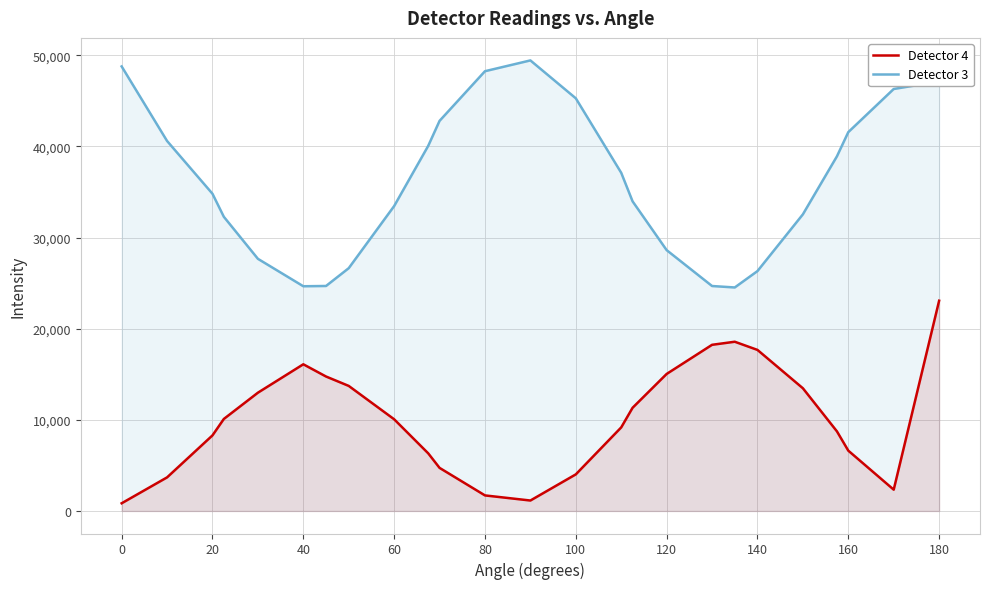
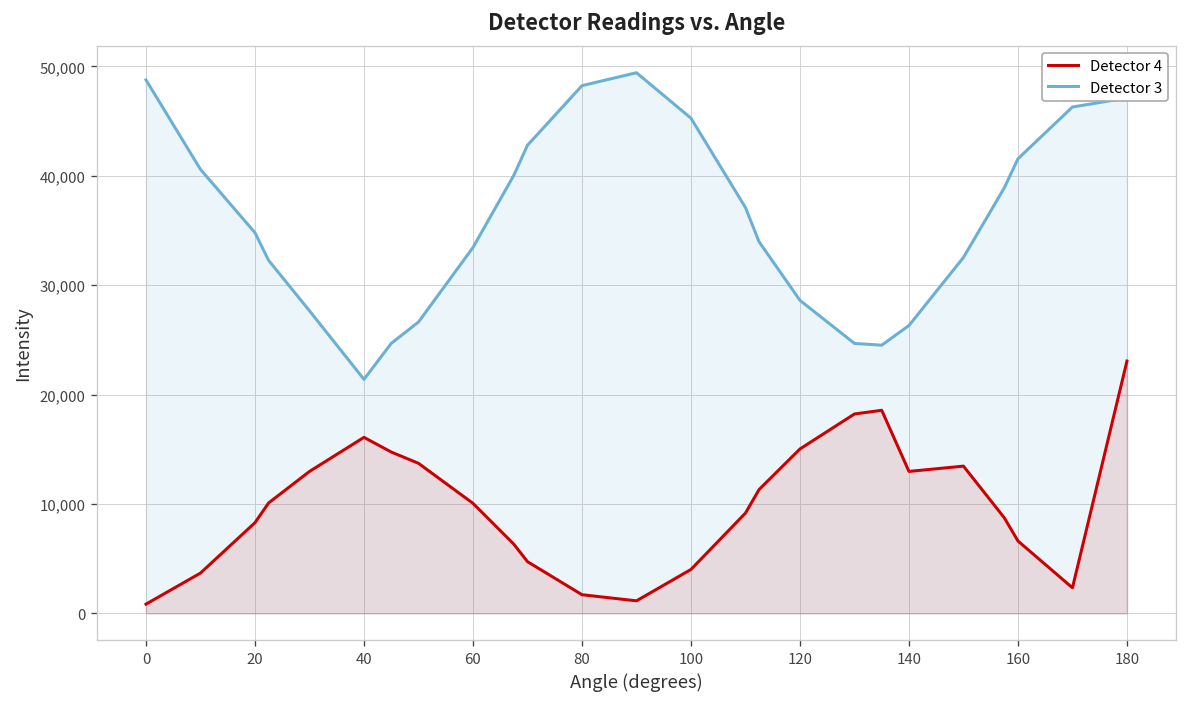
  {
    "Detector 4": {
      "0": "1,000",
      "20": "8,000",
      "40": "16,000",
      "60": "10,000",
      "80": "2,000",
      "100": "4,000",
      "120": "15,000",
-     "140": "18,000",
+     "140": "13,000",
      "160": "7,000",
      "180": "23,000"
    },
    "Detector 3": {
      "0": "49,000",
      "20": "35,000",
-     "40": "25,000",
+     "40": "21,000",
      "60": "33,000",
      "80": "48,000",
      "100": "45,000",
      "120": "29,000",
      "140": "26,000",
      "160": "42,000"
    }
  }
